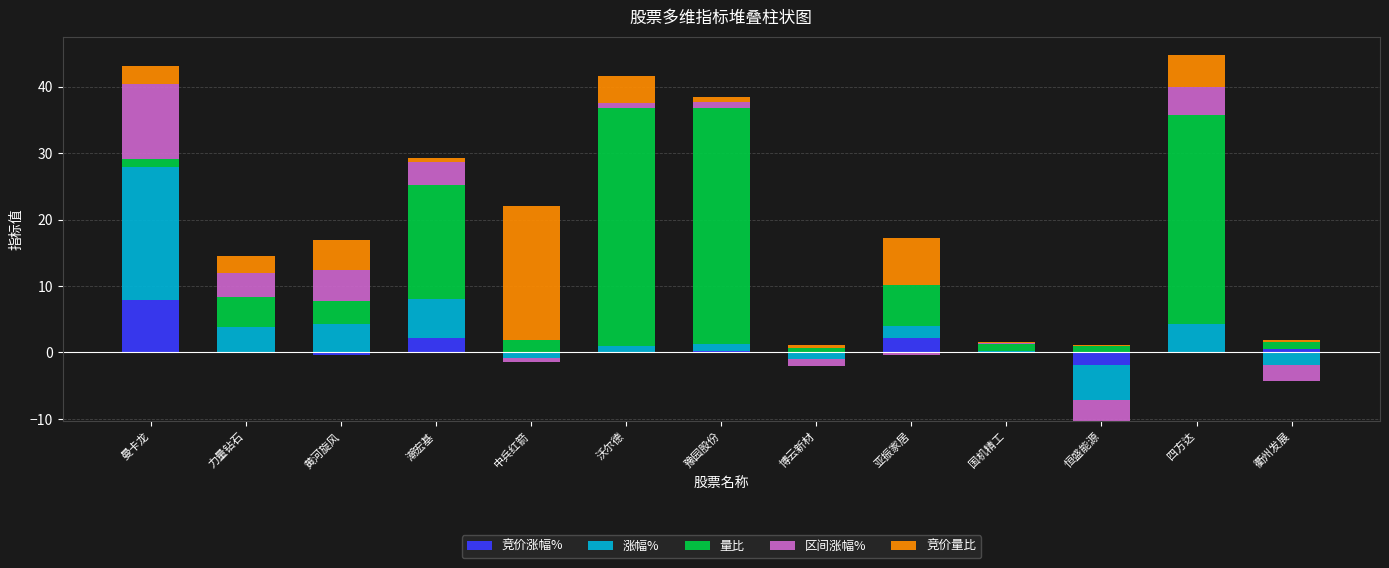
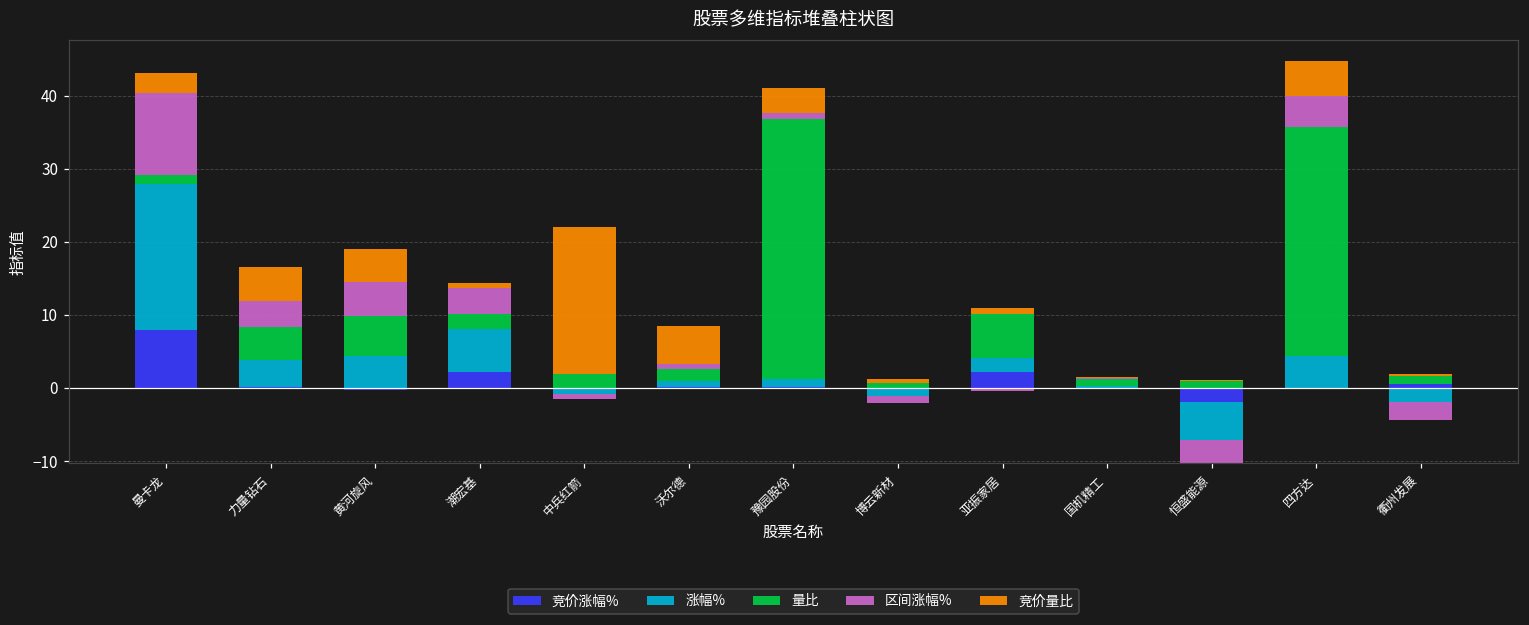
  {
    "量比": {
      "曼卡龙": 1,
      "力量钻石": 4,
-     "黄河旋风": 3,
-     "潮宏基": 17,
+     "黄河旋风": 5,
+     "潮宏基": 2,
      "中兵红箭": 2,
-     "沃尔德": 36,
+     "沃尔德": 2,
      "豫园股份": 35,
      "博云新材": 1,
      "亚振家居": 6,
      "国机精工": 1,
      "恒盛能源": 1,
      "四方达": 31,
      "衢州发展": 1
    },
    "竞价量比": {
      "曼卡龙": 3,
-     "力量钻石": 3,
+     "力量钻石": 5,
      "黄河旋风": 5,
      "潮宏基": 1,
      "中兵红箭": 20,
-     "沃尔德": 4,
-     "豫园股份": 1,
+     "沃尔德": 5,
+     "豫园股份": 3,
      "博云新材": 1,
-     "亚振家居": 7,
+     "亚振家居": 1,
      "四方达": 5
    }
  }
